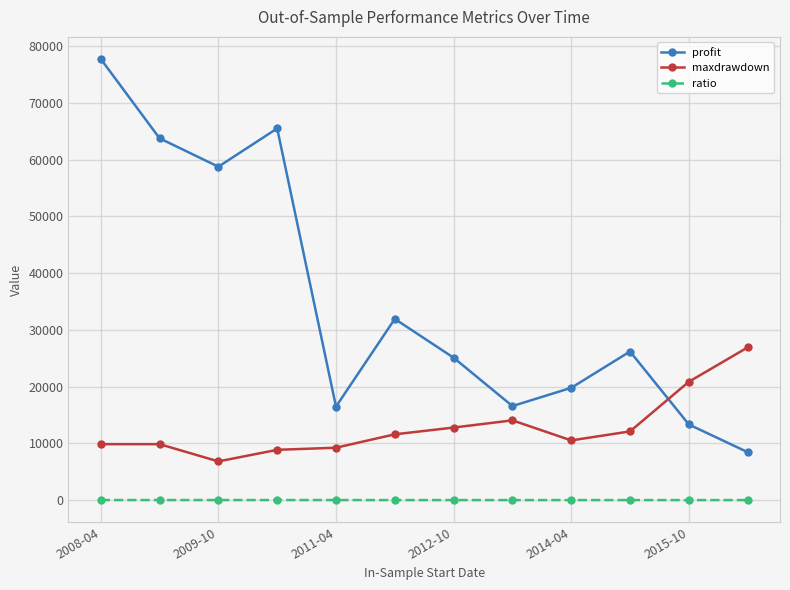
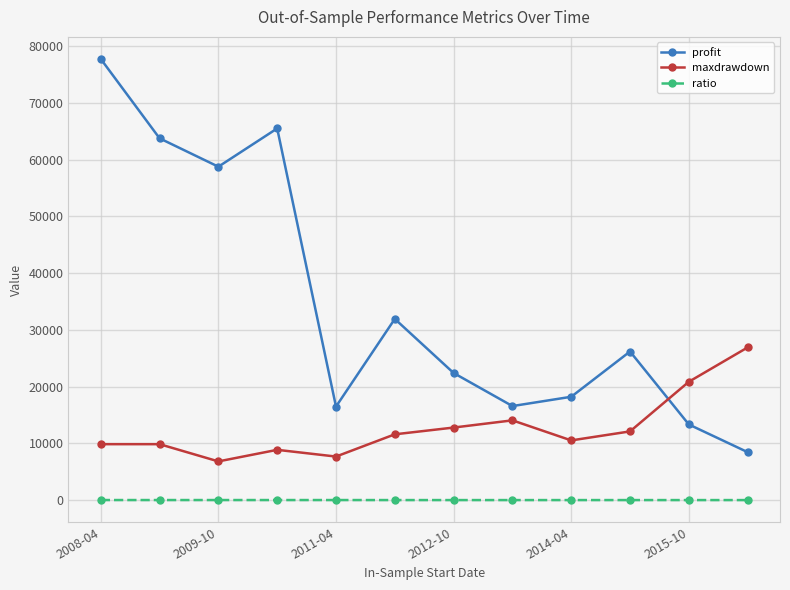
  {
    "profit": {
      "2008-04": 78000,
      "2009-10": 59000,
      "2011-04": 16000,
-     "2012-10": 25000,
-     "2014-04": 20000,
+     "2012-10": 22000,
+     "2014-04": 18000,
      "2015-10": 13000
    },
    "maxdrawdown": {
      "2008-04": 10000,
      "2009-10": 7000,
-     "2011-04": 9000,
+     "2011-04": 8000,
      "2012-10": 13000,
      "2014-04": 11000,
      "2015-10": 21000
    },
    "ratio": {
      "2008-04": 0,
      "2009-10": 0,
      "2011-04": 0,
      "2012-10": 0,
      "2014-04": 0,
      "2015-10": 0
    }
  }
